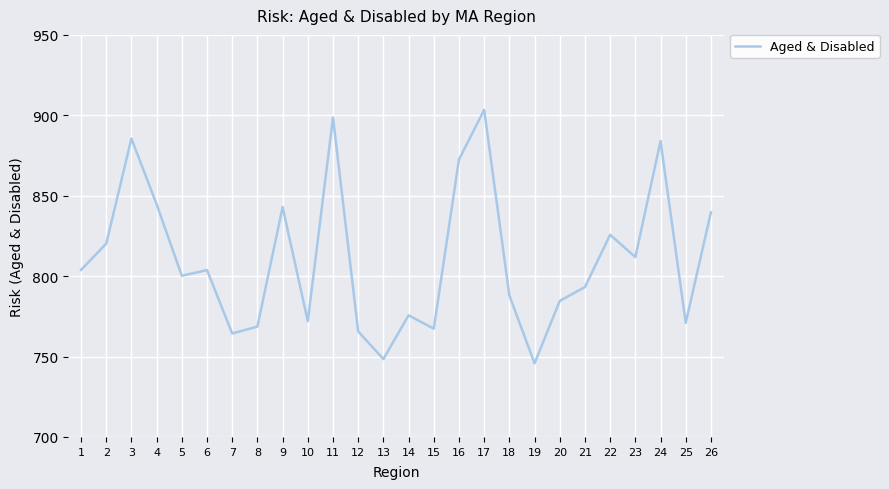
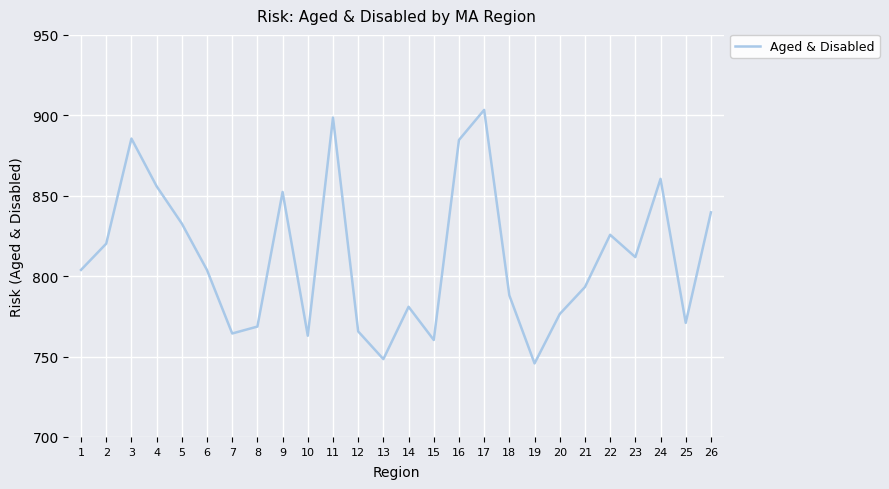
  {
    "1": 804,
    "2": 820,
    "3": 886,
-   "4": 845,
-   "5": 800,
+   "4": 856,
+   "5": 833,
    "6": 804,
    "7": 764,
    "8": 769,
-   "9": 843,
-   "10": 772,
+   "9": 852,
+   "10": 763,
    "11": 899,
    "12": 766,
    "13": 748,
-   "14": 776,
-   "15": 767,
-   "16": 872,
+   "14": 781,
+   "15": 760,
+   "16": 885,
    "17": 903,
    "18": 788,
    "19": 746,
-   "20": 785,
+   "20": 776,
    "21": 793,
    "22": 826,
    "23": 812,
-   "24": 884,
+   "24": 860,
    "25": 771,
    "26": 840
  }
